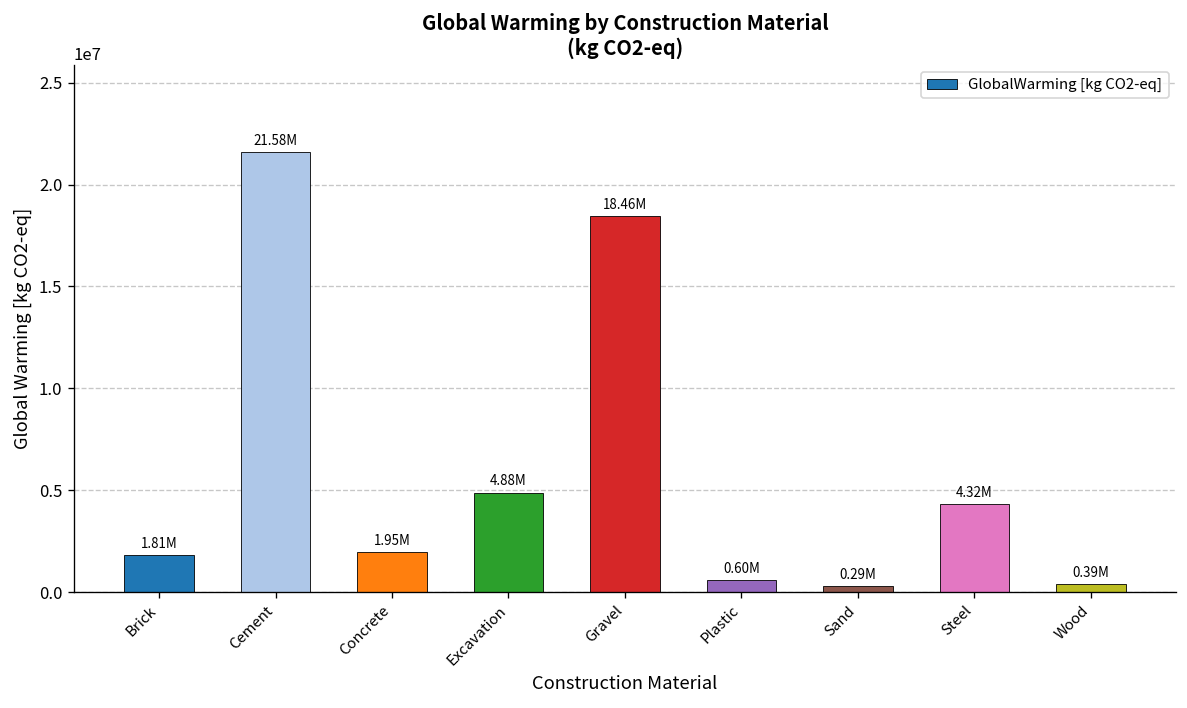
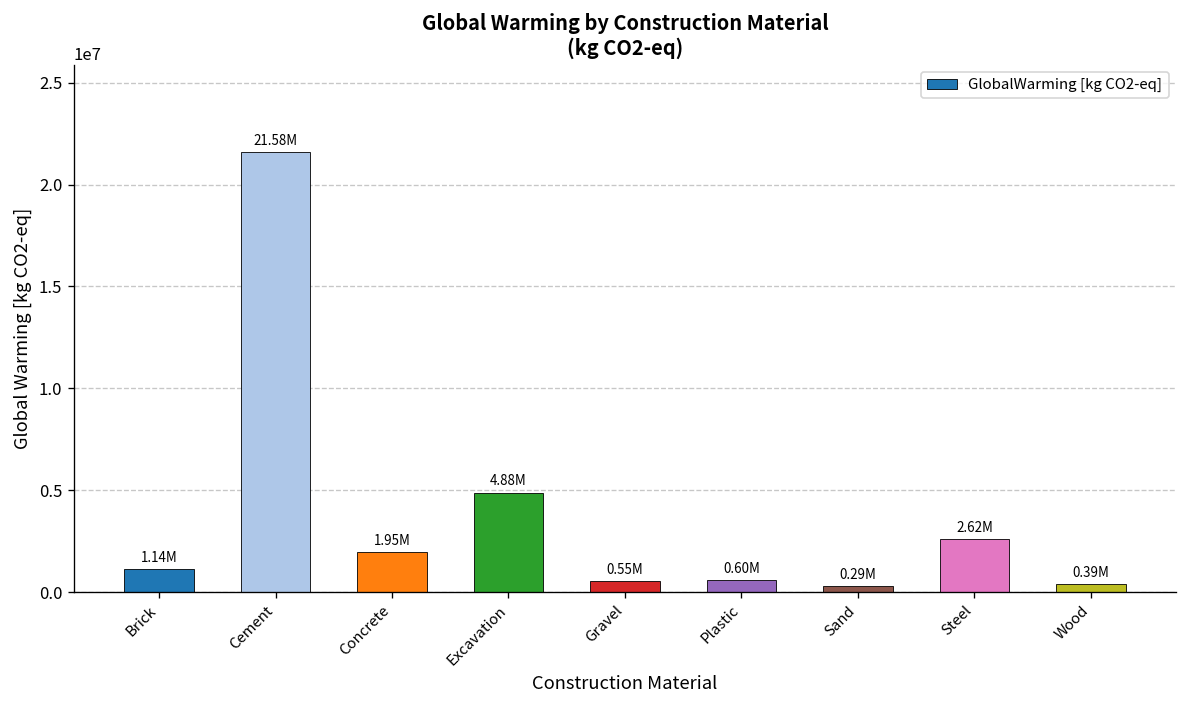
  {
-   "Brick": "1.81M",
+   "Brick": "1.14M",
    "Cement": "21.58M",
    "Concrete": "1.95M",
    "Excavation": "4.88M",
-   "Gravel": "18.46M",
+   "Gravel": "0.55M",
    "Plastic": "0.60M",
    "Sand": "0.29M",
-   "Steel": "4.32M",
+   "Steel": "2.62M",
    "Wood": "0.39M"
  }
